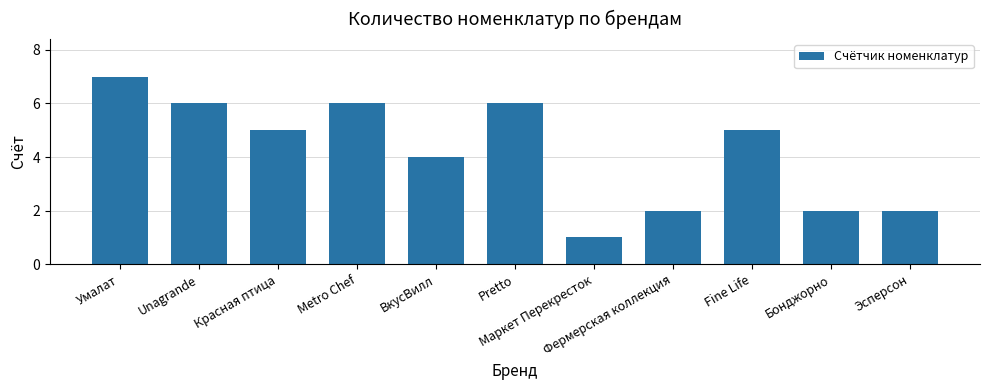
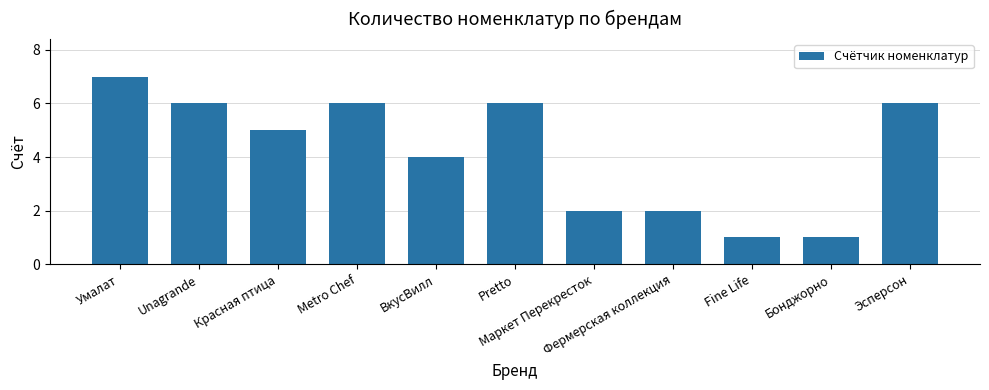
  {
    "Умалат": 7,
    "Unagrande": 6,
    "Красная птица": 5,
    "Metro Chef": 6,
    "ВкусВилл": 4,
    "Pretto": 6,
-   "Маркет Перекресток": 1,
+   "Маркет Перекресток": 2,
    "Фермерская коллекция": 2,
-   "Fine Life": 5,
-   "Бонджорно": 2,
-   "Эсперсон": 2
+   "Fine Life": 1,
+   "Бонджорно": 1,
+   "Эсперсон": 6
  }
